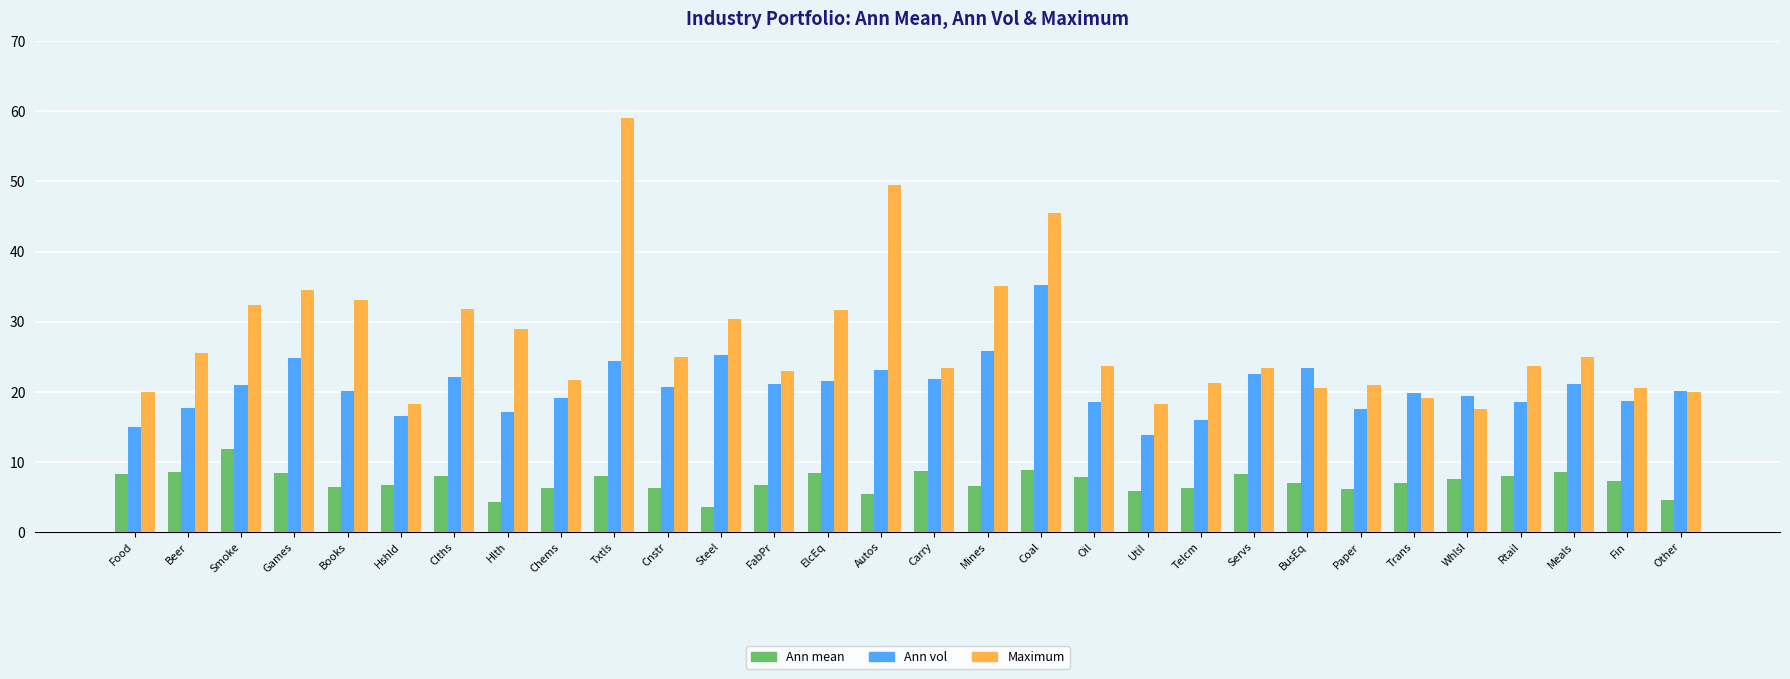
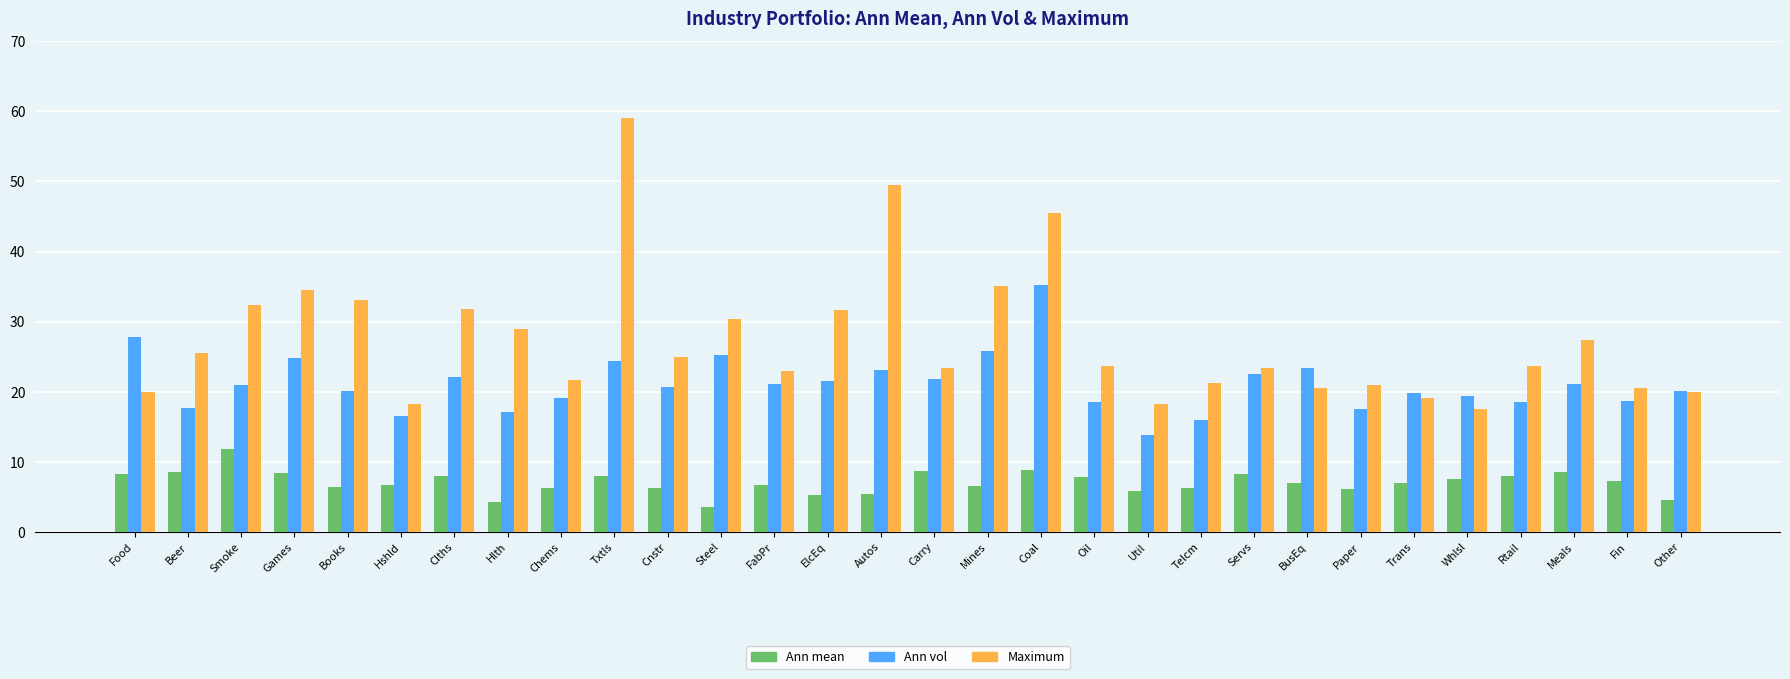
  {
    "Ann mean": {
      "Food": 8,
      "Beer": 9,
      "Smoke": 12,
      "Games": 8,
      "Books": 6,
      "Hshld": 7,
      "Clths": 8,
      "Hlth": 4,
      "Chems": 6,
      "Txtls": 8,
      "Cnstr": 6,
      "Steel": 4,
      "FabPr": 7,
-     "ElcEq": 8,
+     "ElcEq": 5,
      "Autos": 5,
      "Carry": 9,
      "Mines": 7,
      "Coal": 9,
      "Oil": 8,
      "Util": 6,
      "Telcm": 6,
      "Servs": 8,
      "BusEq": 7,
      "Paper": 6,
      "Trans": 7,
      "Whlsl": 7,
      "Rtail": 8,
      "Meals": 8,
      "Fin": 7,
      "Other": 5
    },
    "Ann vol": {
-     "Food": 15,
+     "Food": 28,
      "Beer": 18,
      "Smoke": 21,
      "Games": 25,
      "Books": 20,
      "Hshld": 16,
      "Clths": 22,
      "Hlth": 17,
      "Chems": 19,
      "Txtls": 24,
      "Cnstr": 21,
      "Steel": 25,
      "FabPr": 21,
      "ElcEq": 22,
      "Autos": 23,
      "Carry": 22,
      "Mines": 26,
      "Coal": 35,
      "Oil": 19,
      "Util": 14,
      "Telcm": 16,
      "Servs": 23,
      "BusEq": 23,
      "Paper": 18,
      "Trans": 20,
      "Whlsl": 19,
      "Rtail": 19,
      "Meals": 21,
      "Fin": 19,
      "Other": 20
    },
    "Maximum": {
      "Food": 20,
      "Beer": 26,
      "Smoke": 32,
      "Games": 35,
      "Books": 33,
      "Hshld": 18,
      "Clths": 32,
      "Hlth": 29,
      "Chems": 22,
      "Txtls": 59,
      "Cnstr": 25,
      "Steel": 30,
      "FabPr": 23,
      "ElcEq": 32,
      "Autos": 50,
      "Carry": 23,
      "Mines": 35,
      "Coal": 46,
      "Oil": 24,
      "Util": 18,
      "Telcm": 21,
      "Servs": 23,
      "BusEq": 20,
      "Paper": 21,
      "Trans": 19,
      "Whlsl": 18,
      "Rtail": 24,
-     "Meals": 25,
+     "Meals": 27,
      "Fin": 21,
      "Other": 20
    }
  }
